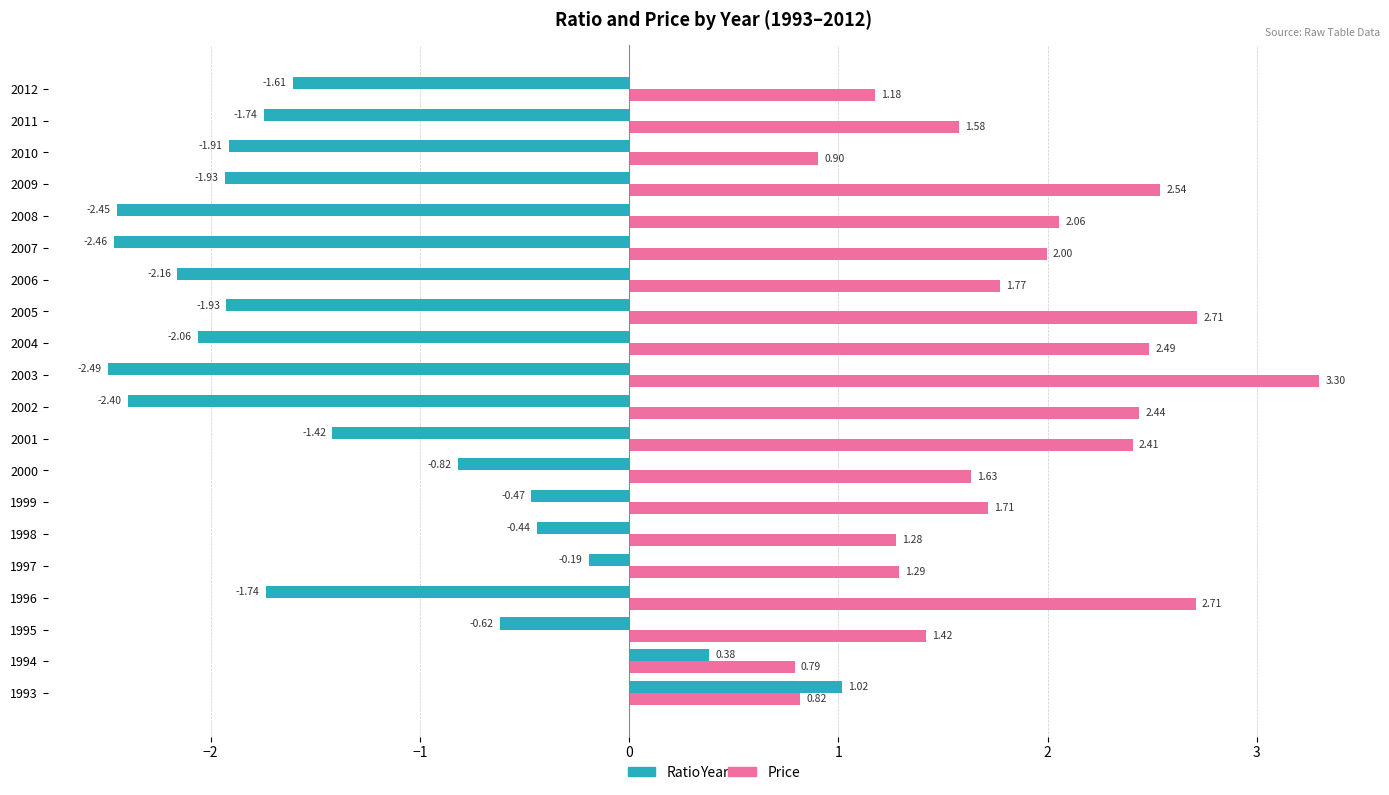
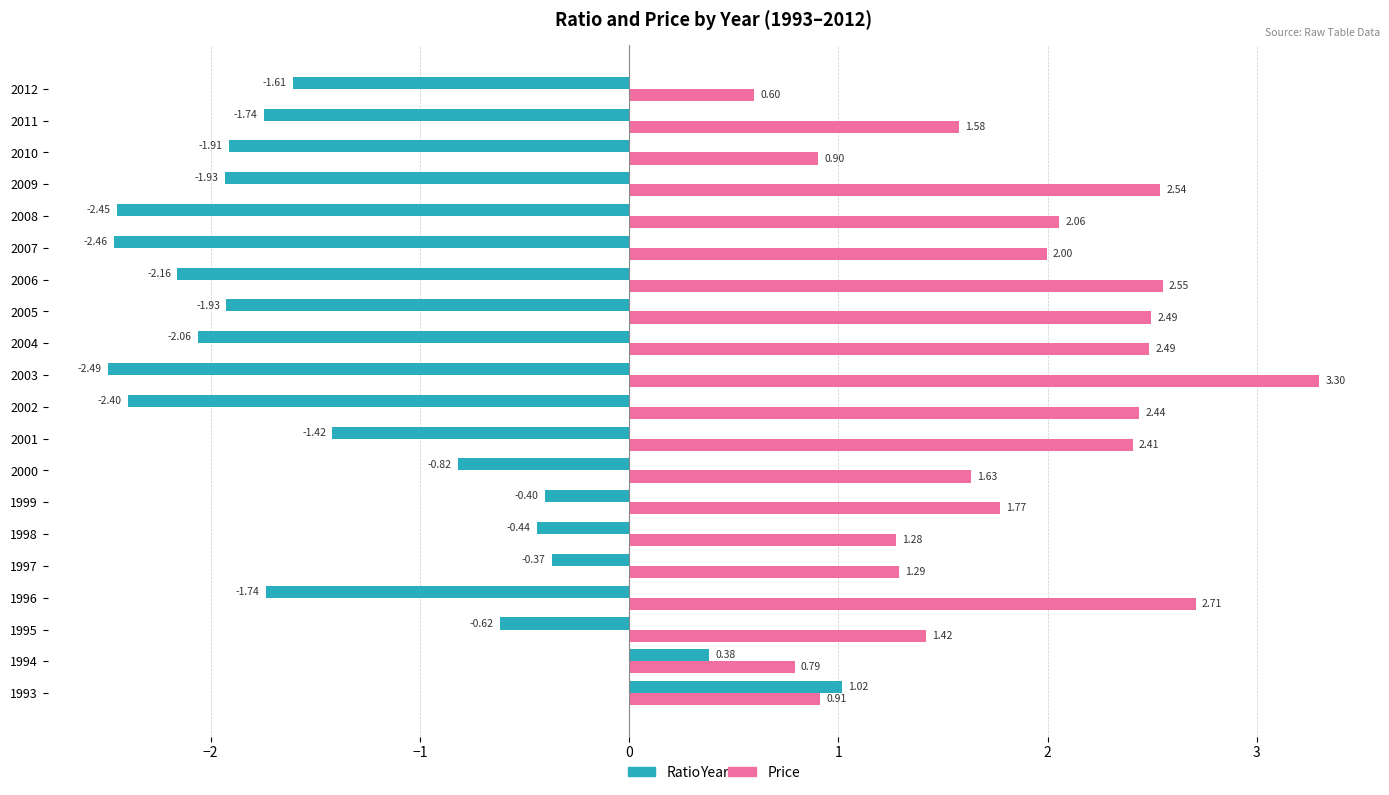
  {
    "Ratio": {
      "2012": -1.61,
      "2011": -1.74,
      "2010": -1.91,
      "2009": -1.93,
      "2008": -2.45,
      "2007": -2.46,
      "2006": -2.16,
      "2005": -1.93,
      "2004": -2.06,
      "2003": -2.49,
      "2002": -2.40,
      "2001": -1.42,
      "2000": -0.82,
-     "1999": -0.47,
+     "1999": -0.40,
      "1998": -0.44,
-     "1997": -0.19,
+     "1997": -0.37,
      "1996": -1.74,
      "1995": -0.62,
      "1994": 0.38,
      "1993": 1.02
    },
    "Price": {
-     "2012": 1.18,
+     "2012": 0.60,
      "2011": 1.58,
      "2010": 0.90,
      "2009": 2.54,
      "2008": 2.06,
      "2007": 2.00,
-     "2006": 1.77,
-     "2005": 2.71,
+     "2006": 2.55,
+     "2005": 2.49,
      "2004": 2.49,
      "2003": 3.30,
      "2002": 2.44,
      "2001": 2.41,
      "2000": 1.63,
-     "1999": 1.71,
+     "1999": 1.77,
      "1998": 1.28,
      "1997": 1.29,
      "1996": 2.71,
      "1995": 1.42,
      "1994": 0.79,
-     "1993": 0.82
+     "1993": 0.91
    }
  }
